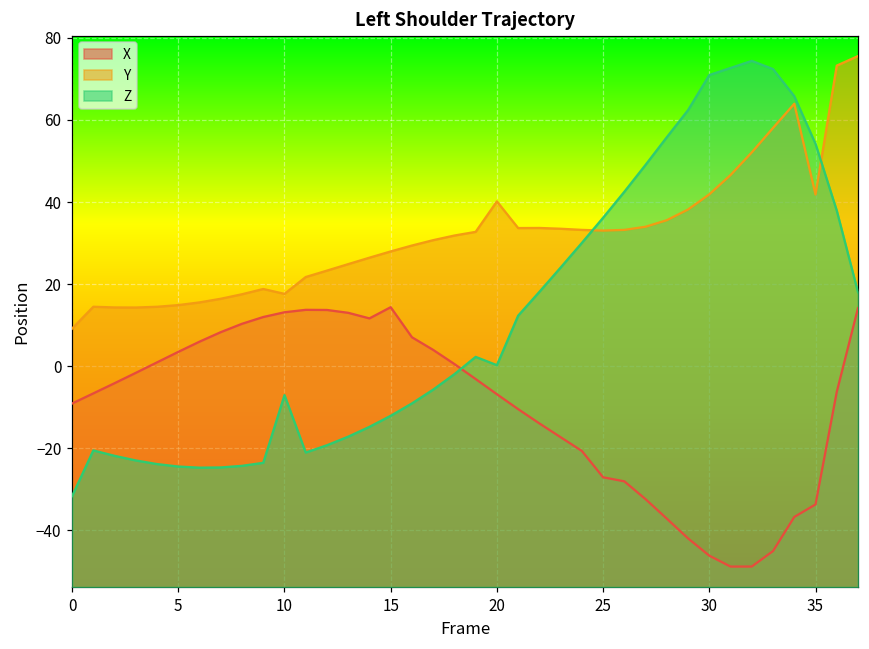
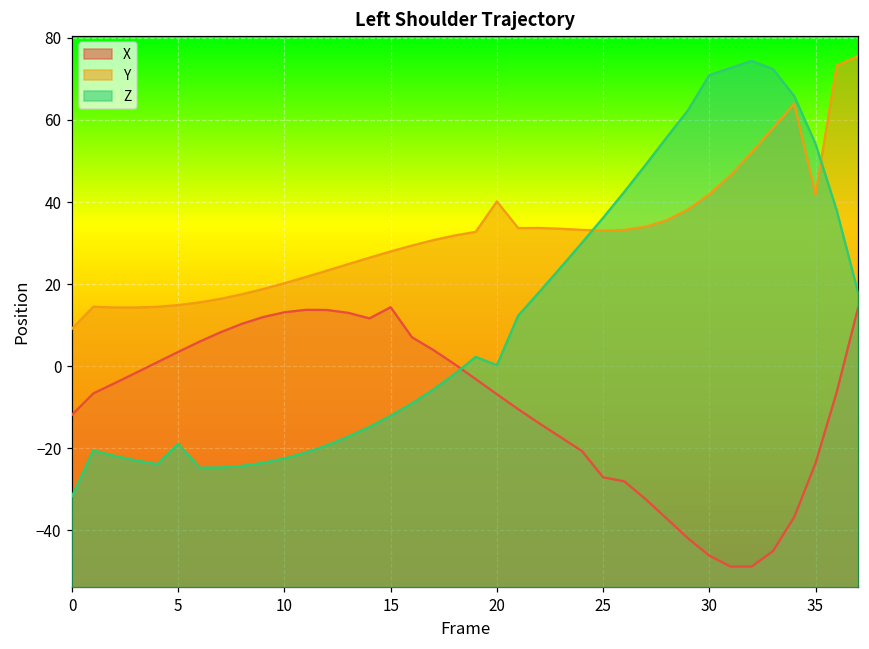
  {
    "X": {
-     "0": -9,
+     "0": -12,
      "5": 3,
      "10": 13,
      "15": 14,
      "20": -7,
      "25": -27,
      "30": -46,
-     "35": -34
+     "35": -24
    },
    "Y": {
      "0": 9,
      "5": 15,
-     "10": 18,
+     "10": 20,
      "15": 28,
      "20": 40,
      "25": 33,
      "30": 42,
      "35": 42
    },
    "Z": {
      "0": -32,
-     "5": -24,
-     "10": -7,
+     "5": -19,
+     "10": -23,
      "15": -12,
      "20": 0,
      "25": 36,
      "30": 71,
      "35": 54
    }
  }
